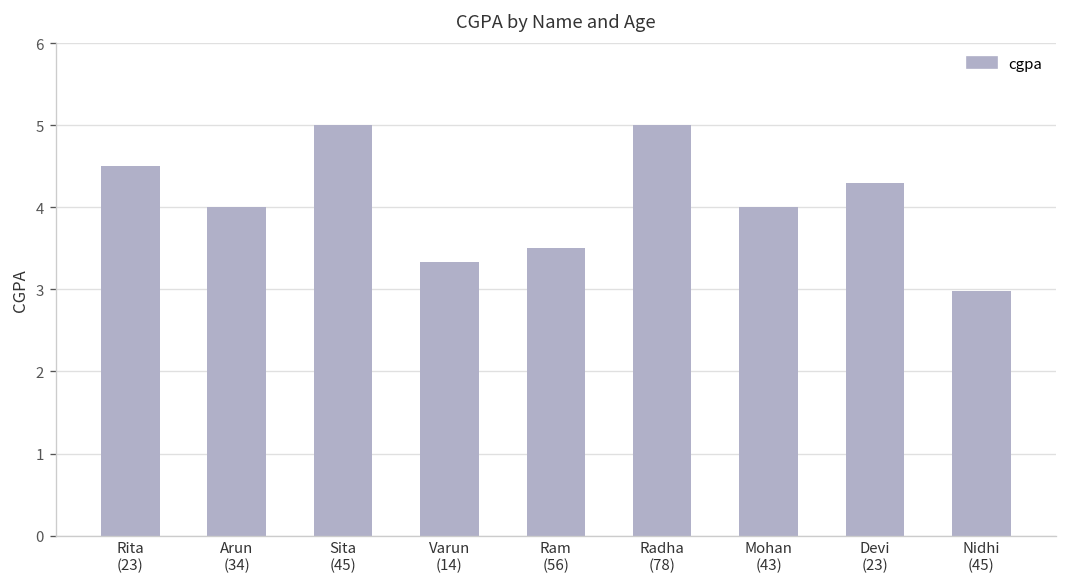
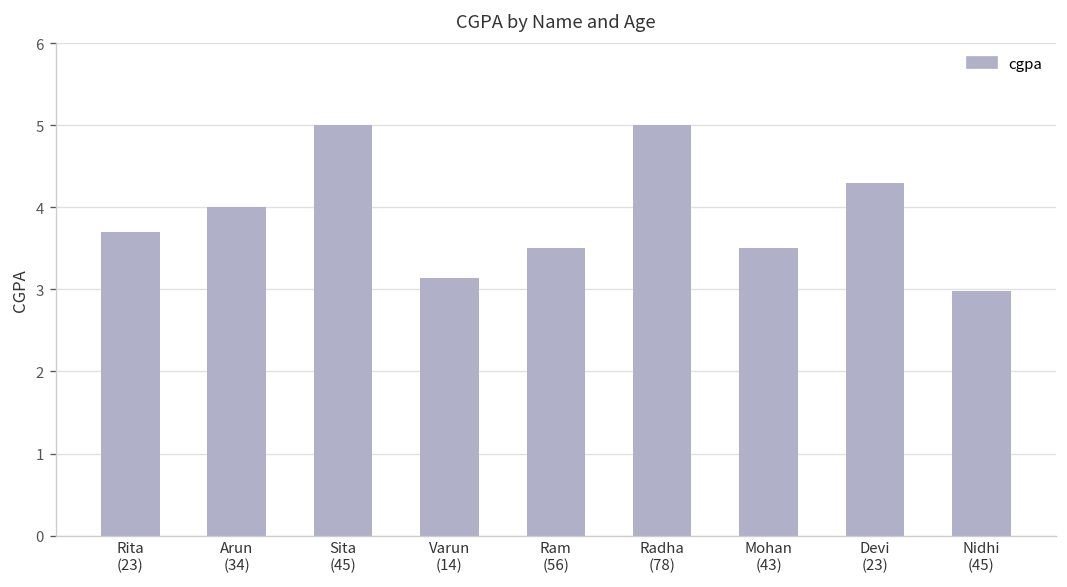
  {
-   "Rita (23)": 4.5,
+   "Rita (23)": 3.7,
    "Arun (34)": 4.0,
    "Sita (45)": 5.0,
-   "Varun (14)": 3.3,
+   "Varun (14)": 3.1,
    "Ram (56)": 3.5,
    "Radha (78)": 5.0,
-   "Mohan (43)": 4.0,
+   "Mohan (43)": 3.5,
    "Devi (23)": 4.3,
    "Nidhi (45)": 3.0
  }
